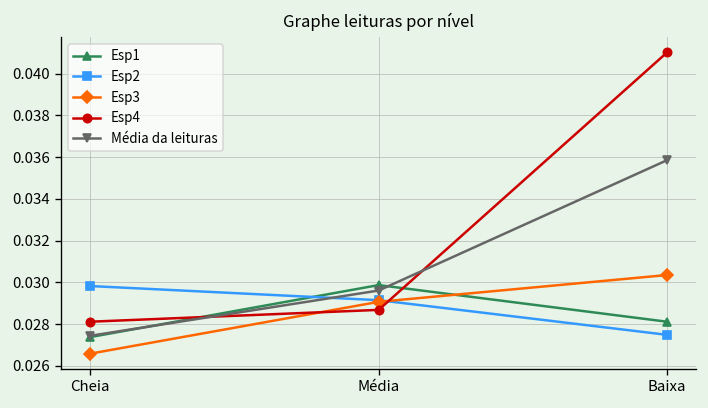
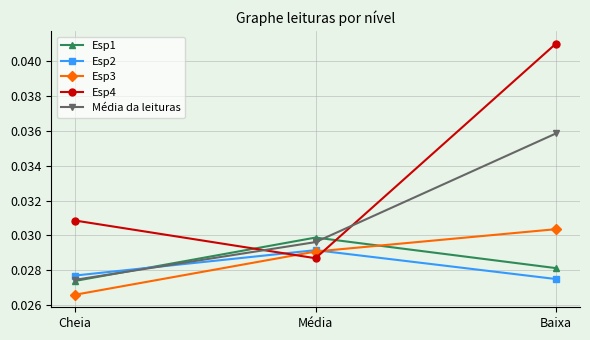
  {
    "Esp1": {
      "Média": 0.0299,
      "Baixa": 0.0281
    },
    "Esp2": {
-     "Cheia": 0.0298,
+     "Cheia": 0.0277,
      "Baixa": 0.0275
    },
    "Esp3": {
      "Cheia": 0.0266,
      "Baixa": 0.0304
    },
    "Esp4": {
-     "Cheia": 0.0281,
+     "Cheia": 0.0308,
      "Média": 0.0287,
      "Baixa": 0.0410
    },
    "Média da leituras": {
      "Média": 0.0296,
      "Baixa": 0.0359
    }
  }
